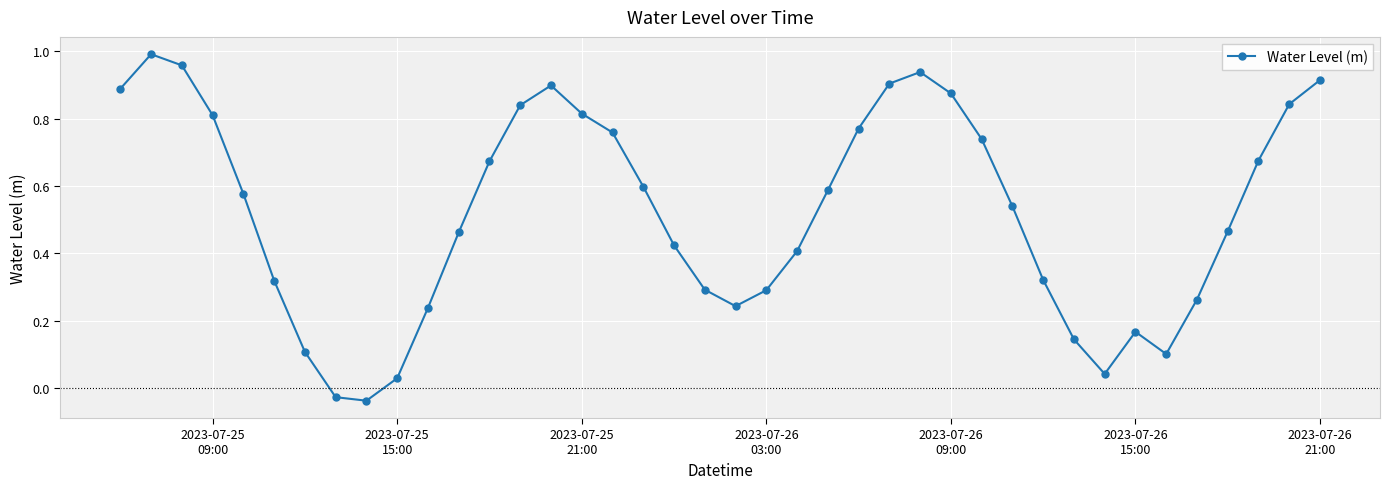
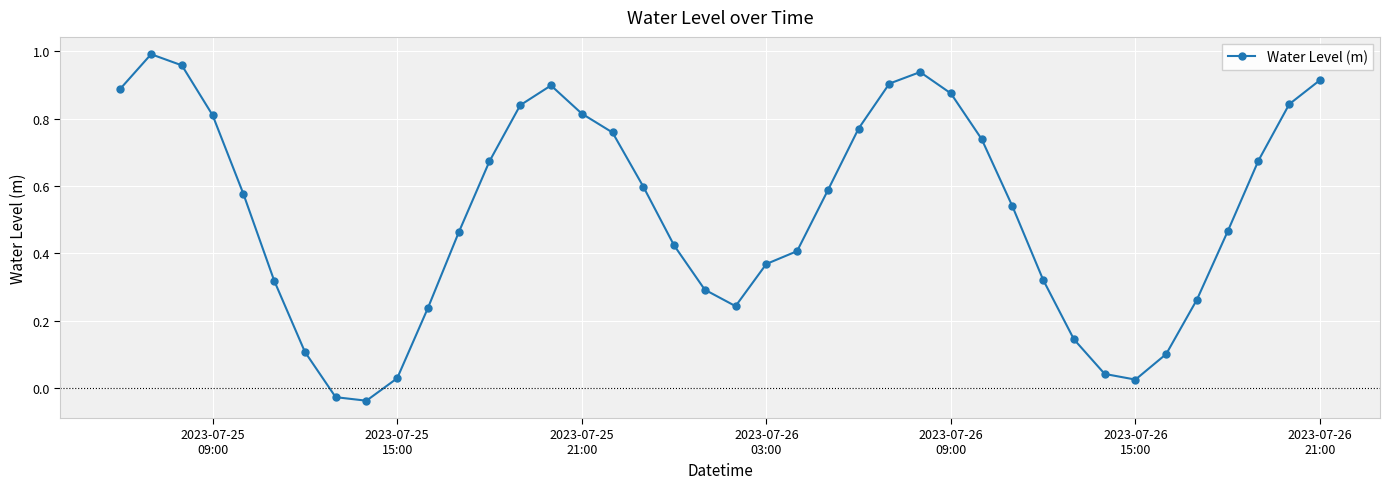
  {
    "2023-07-25 09:00": 0.81,
    "2023-07-25 15:00": 0.03,
    "2023-07-25 21:00": 0.82,
-   "2023-07-26 03:00": 0.29,
+   "2023-07-26 03:00": 0.37,
    "2023-07-26 09:00": 0.87,
-   "2023-07-26 15:00": 0.17,
+   "2023-07-26 15:00": 0.03,
    "2023-07-26 21:00": 0.91
  }
